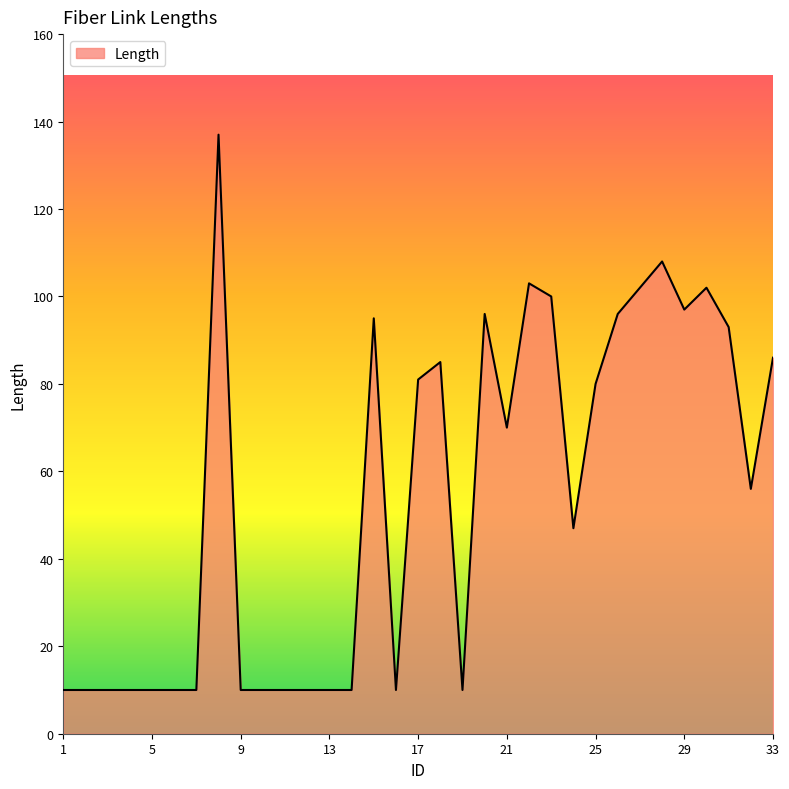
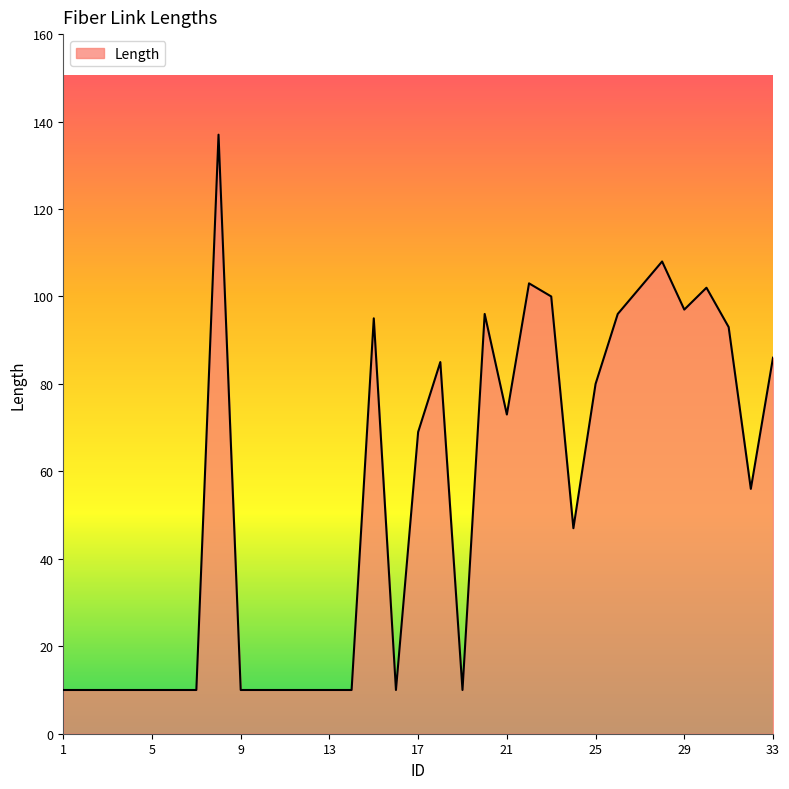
  {
    "1": 10,
    "5": 10,
    "9": 10,
    "13": 10,
-   "17": 81,
-   "21": 70,
+   "17": 69,
+   "21": 73,
    "25": 80,
    "29": 97,
    "33": 86
  }
